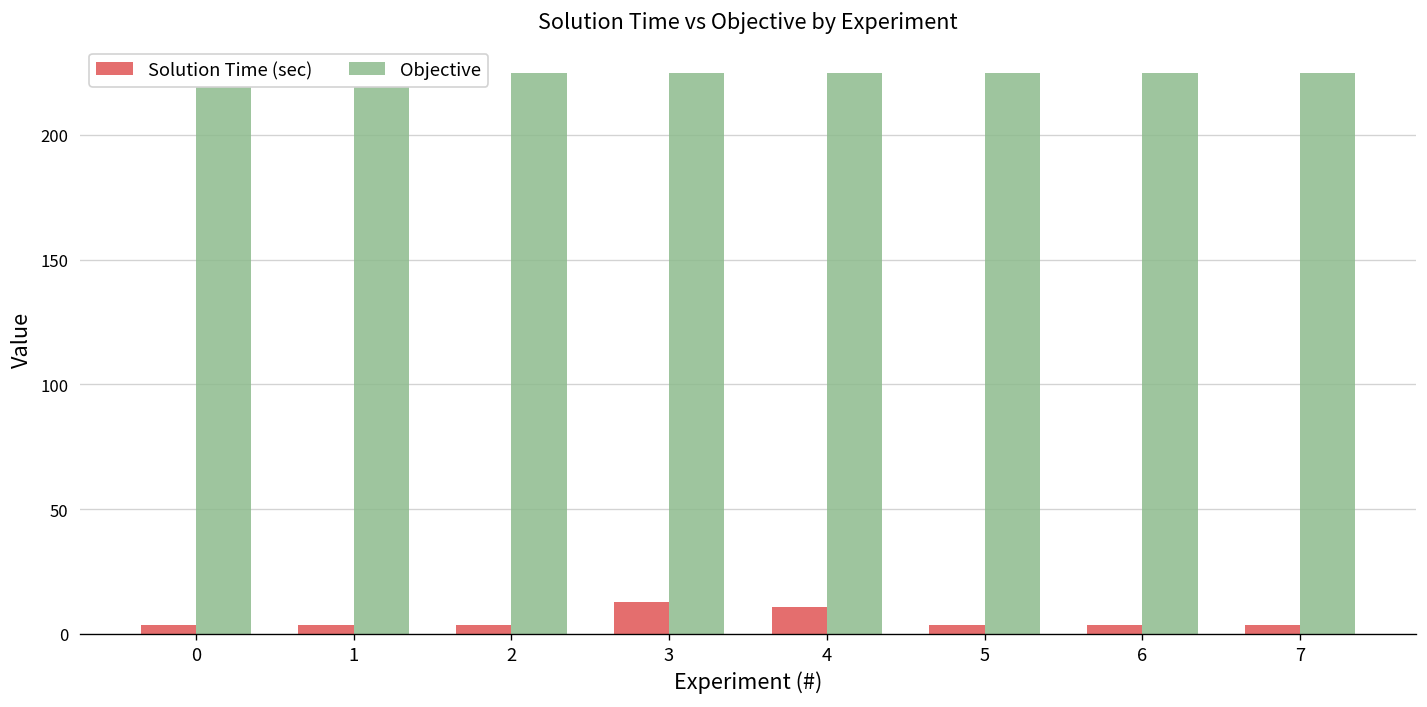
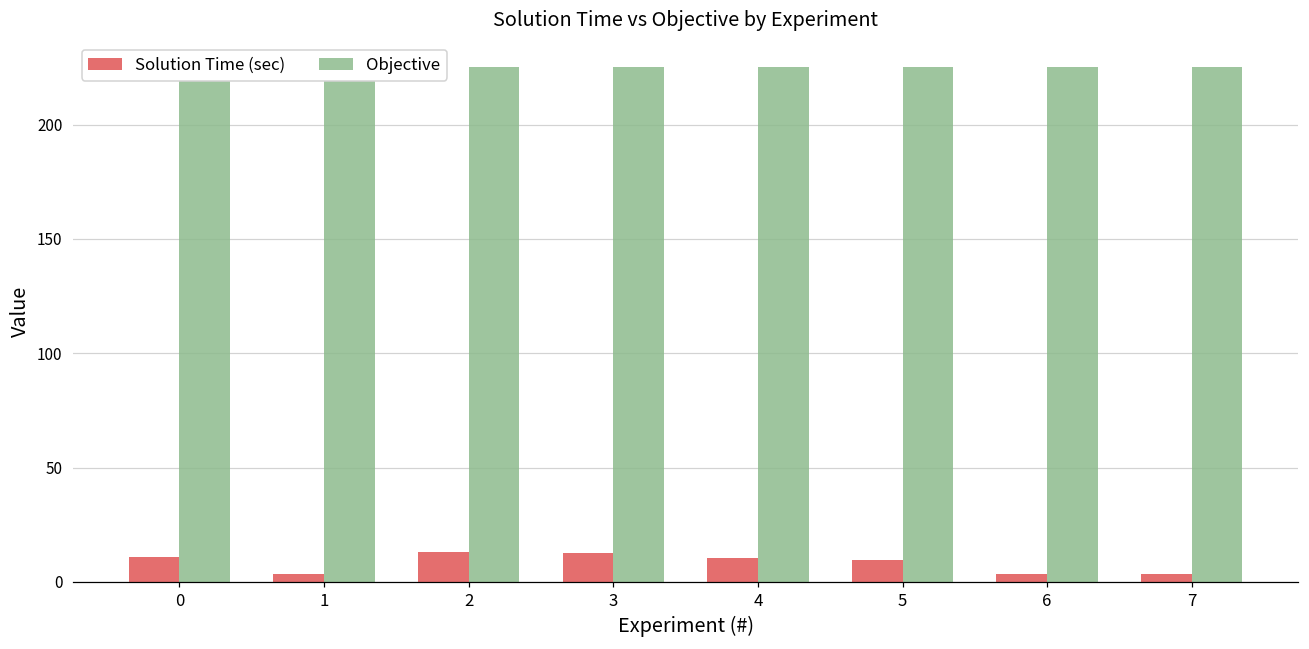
  {
    "Solution Time (sec)": {
-     "0": 4,
+     "0": 11,
      "1": 4,
-     "2": 4,
+     "2": 13,
      "3": 13,
      "4": 11,
-     "5": 4,
+     "5": 10,
      "6": 4,
      "7": 4
    },
    "Objective": {
      "2": 225,
      "3": 225,
      "4": 225,
      "5": 225,
      "6": 225,
      "7": 225
    }
  }
